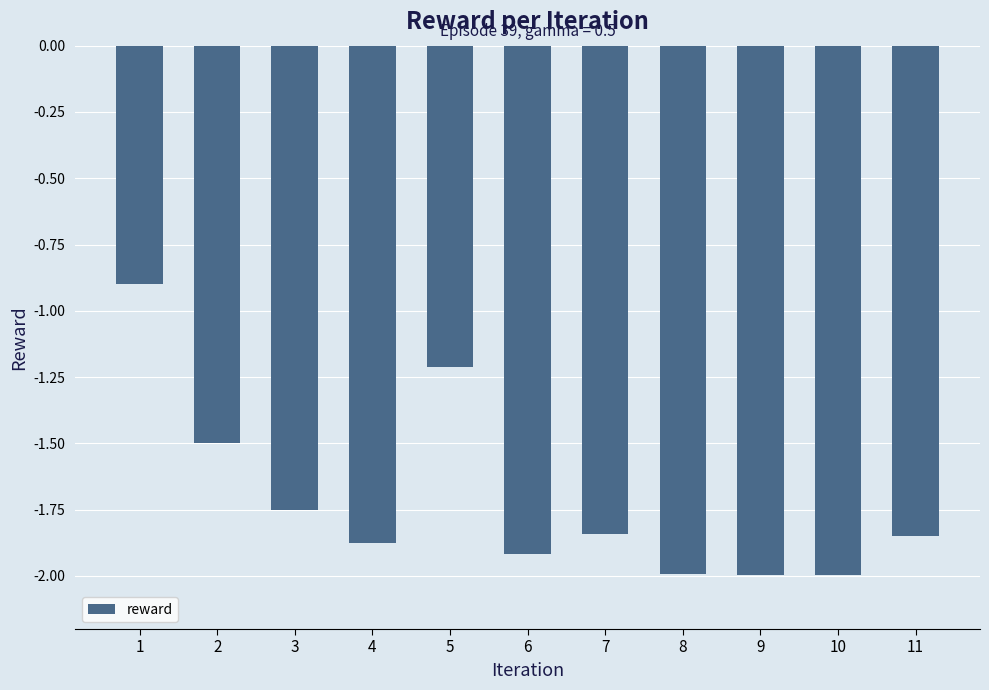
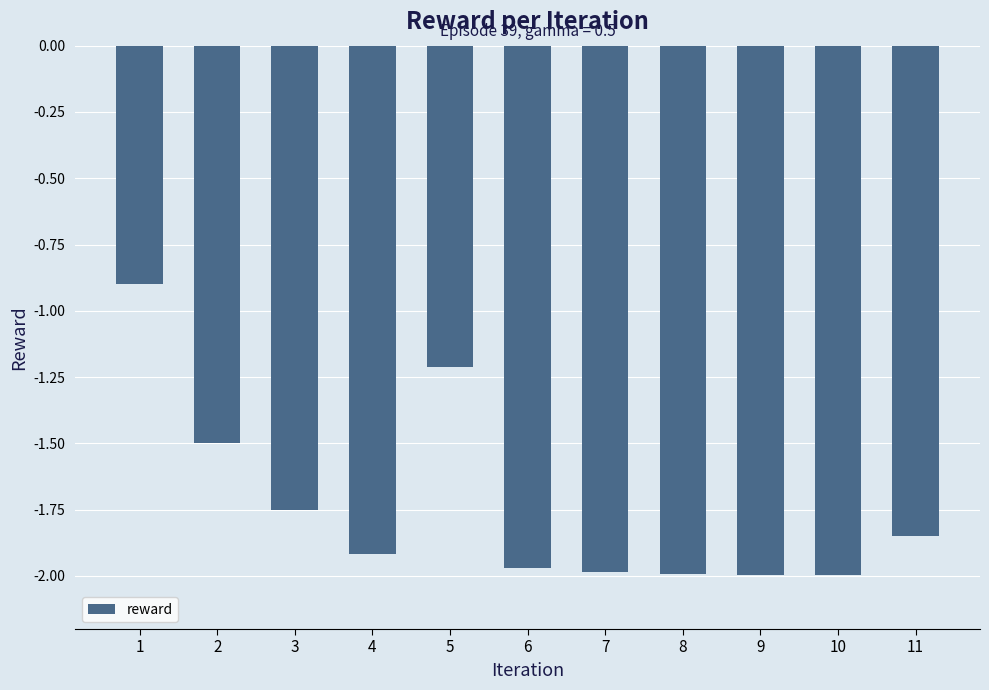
  {
    "1": -0.90,
    "2": -1.50,
    "3": -1.75,
-   "4": -1.88,
+   "4": -1.92,
    "5": -1.21,
-   "6": -1.92,
-   "7": -1.84,
+   "6": -1.97,
+   "7": -1.98,
    "8": -1.99,
    "9": -2.00,
    "10": -2.00,
    "11": -1.85
  }
